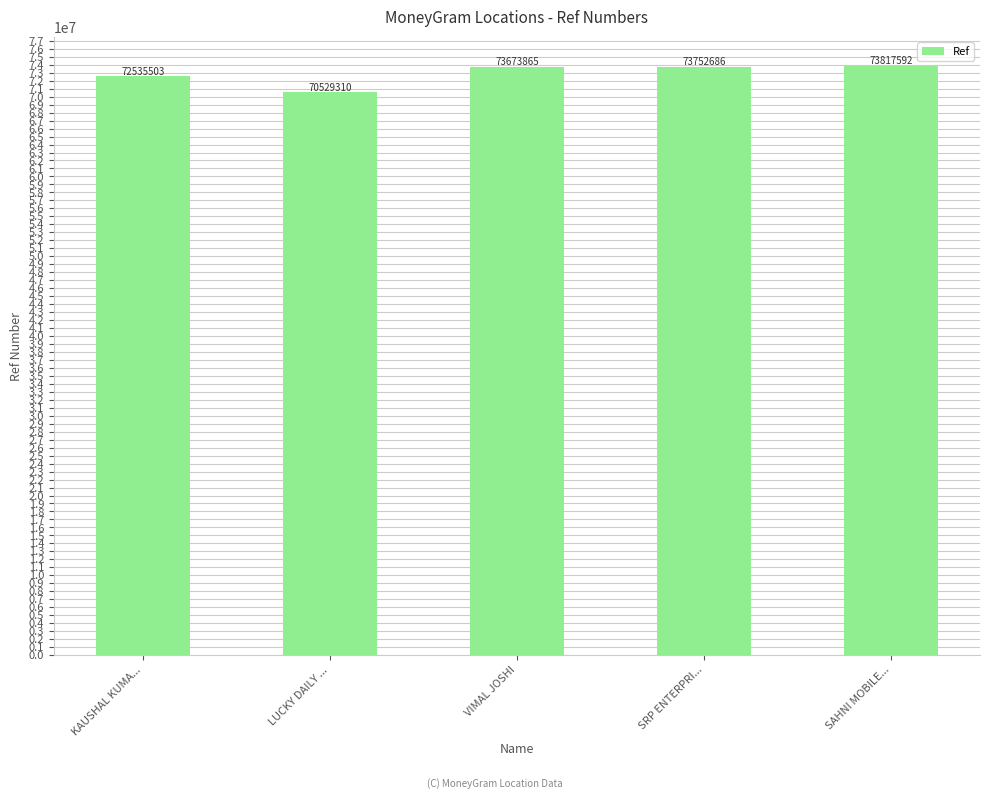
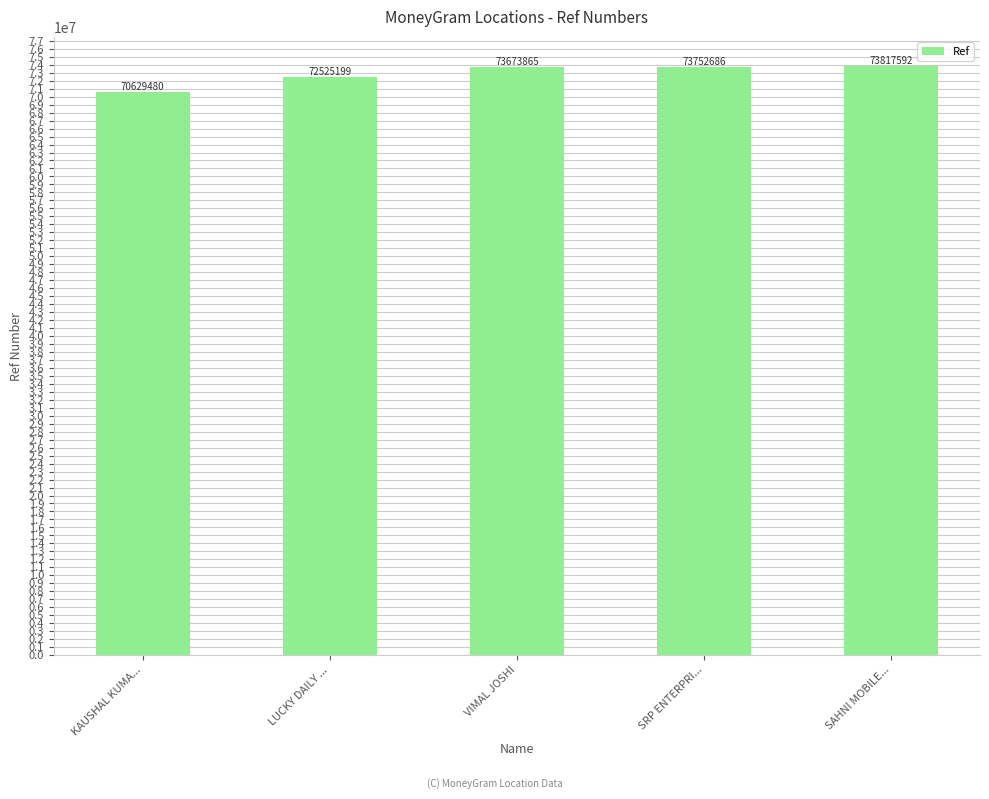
  {
-   "KAUSHAL KUMA...": 72535503,
-   "LUCKY DAILY ...": 70529310,
+   "KAUSHAL KUMA...": 70629480,
+   "LUCKY DAILY ...": 72525199,
    "VIMAL JOSHI": 73673865,
    "SRP ENTERPRI...": 73752686,
    "SAHNI MOBILE...": 73817592
  }
